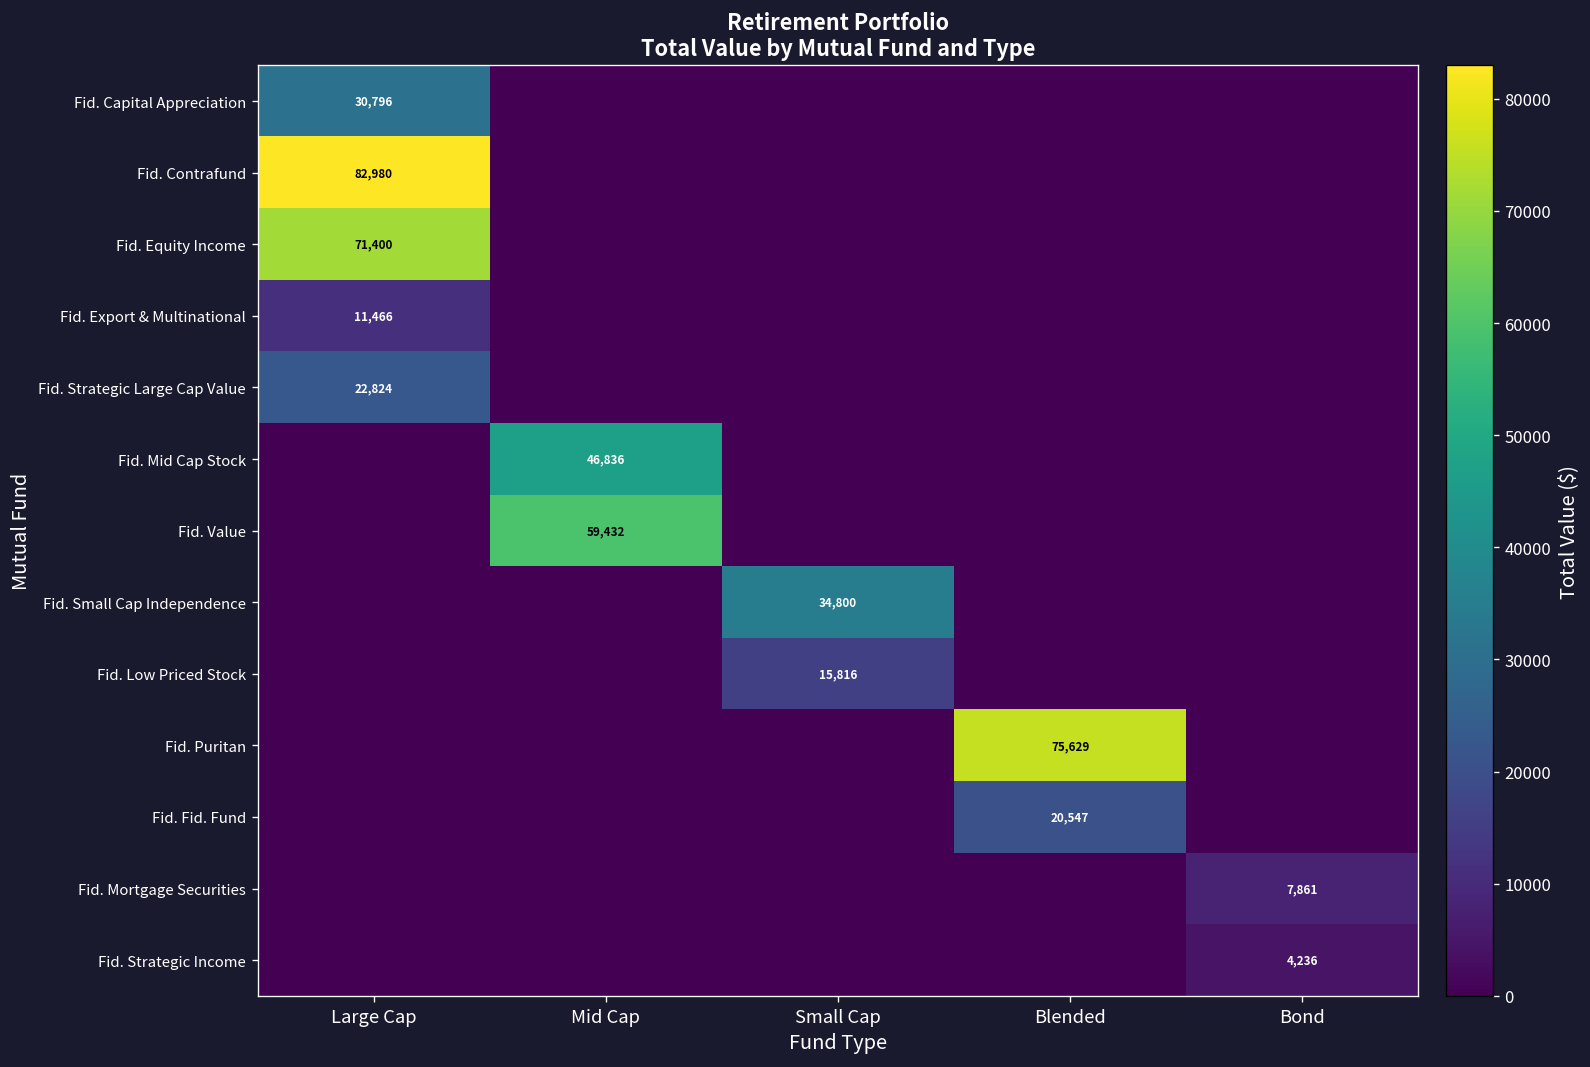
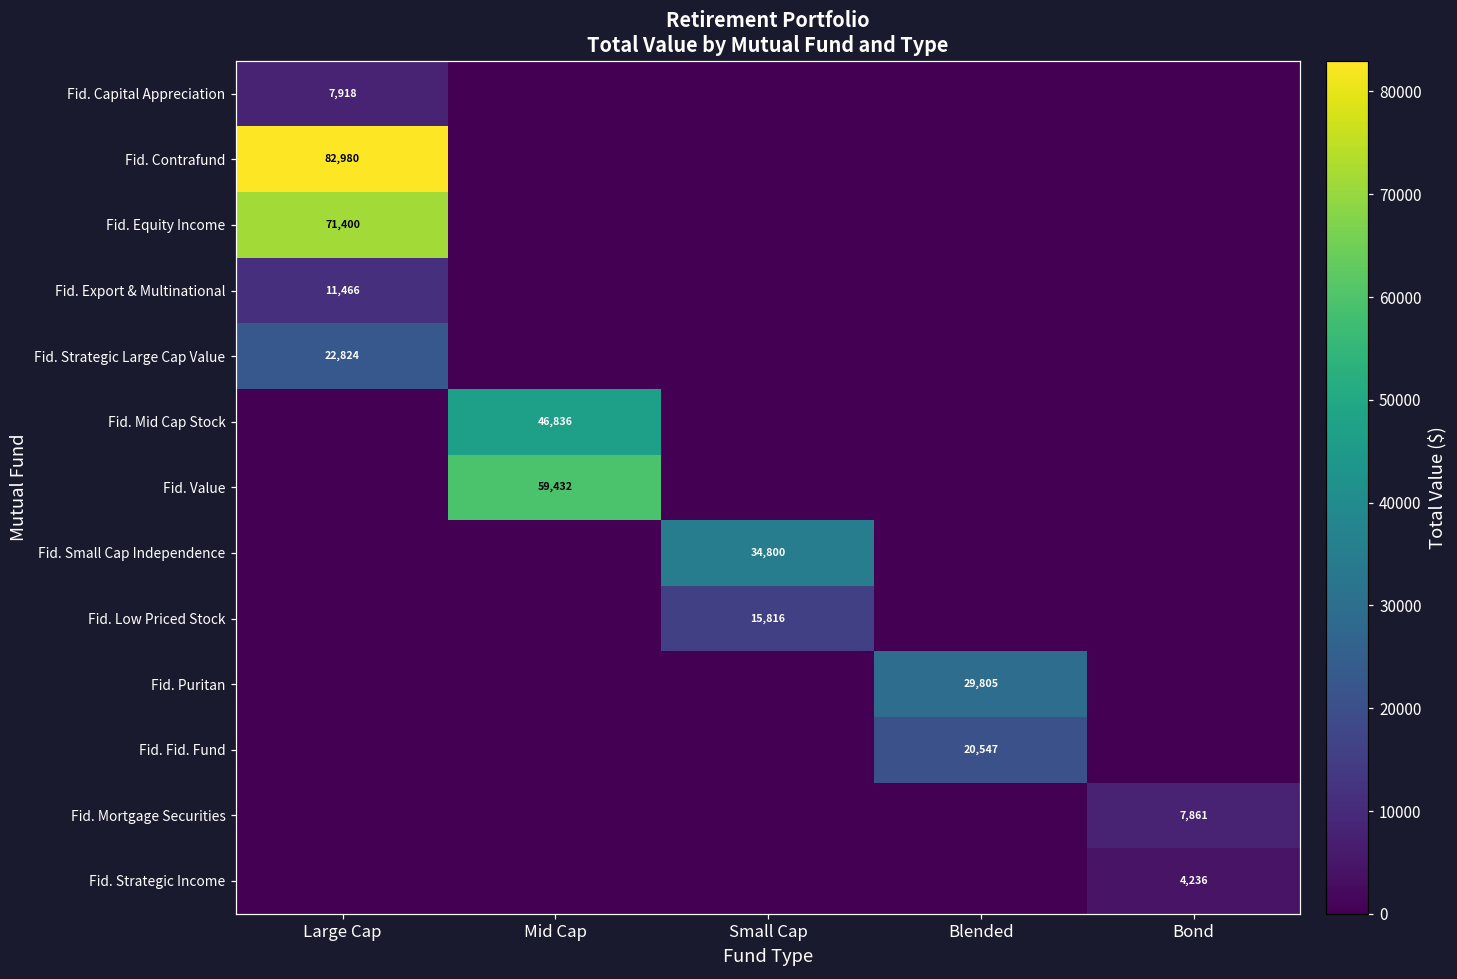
  {
    "Fid. Capital Appreciation": {
-     "Large Cap": "30,796"
+     "Large Cap": "7,918"
    },
    "Fid. Contrafund": {
      "Large Cap": "82,980"
    },
    "Fid. Equity Income": {
      "Large Cap": "71,400"
    },
    "Fid. Export & Multinational": {
      "Large Cap": "11,466"
    },
    "Fid. Strategic Large Cap Value": {
      "Large Cap": "22,824"
    },
    "Fid. Mid Cap Stock": {
      "Mid Cap": "46,836"
    },
    "Fid. Value": {
      "Mid Cap": "59,432"
    },
    "Fid. Small Cap Independence": {
      "Small Cap": "34,800"
    },
    "Fid. Low Priced Stock": {
      "Small Cap": "15,816"
    },
    "Fid. Puritan": {
-     "Blended": "75,629"
+     "Blended": "29,805"
    },
    "Fid. Fid. Fund": {
      "Blended": "20,547"
    },
    "Fid. Mortgage Securities": {
      "Bond": "7,861"
    },
    "Fid. Strategic Income": {
      "Bond": "4,236"
    }
  }
